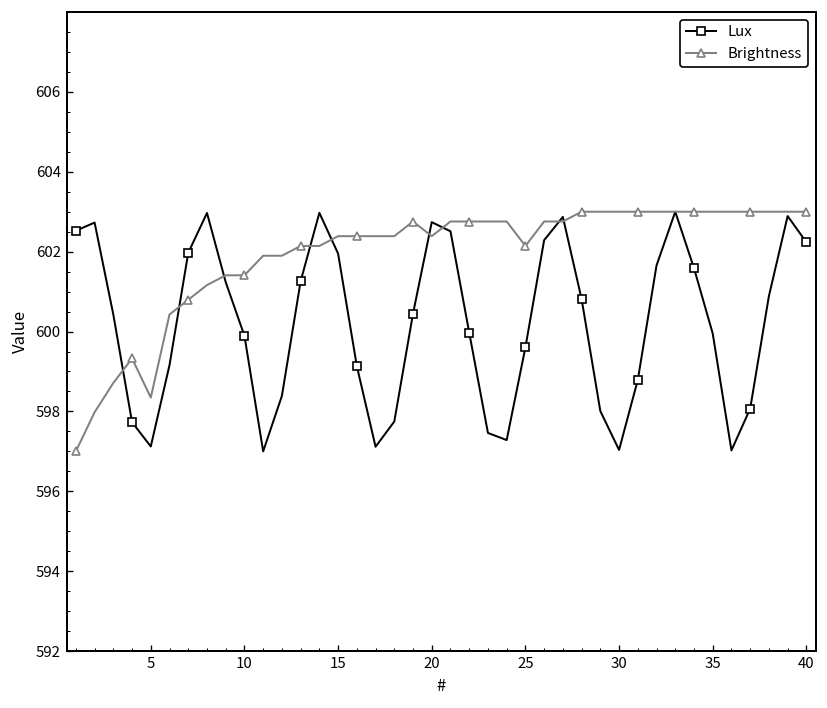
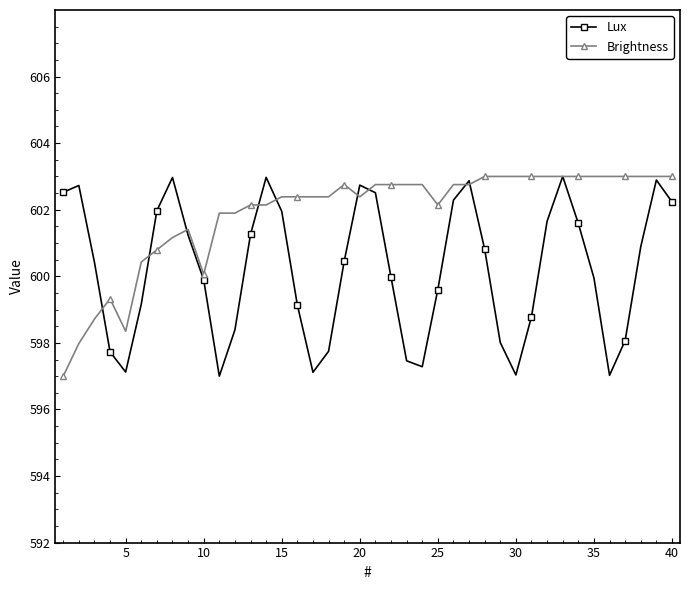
  {
    "Lux": {
      "5": 597.1,
      "10": 599.9,
      "15": 602.0,
      "20": 602.7,
      "25": 599.6,
      "30": 597.0,
      "35": 600.0,
      "40": 602.2
    },
    "Brightness": {
      "5": 598.3,
-     "10": 601.4,
+     "10": 600.1,
      "15": 602.4,
      "20": 602.4,
      "25": 602.1,
      "30": 603.0,
      "35": 603.0,
      "40": 603.0
    }
  }
